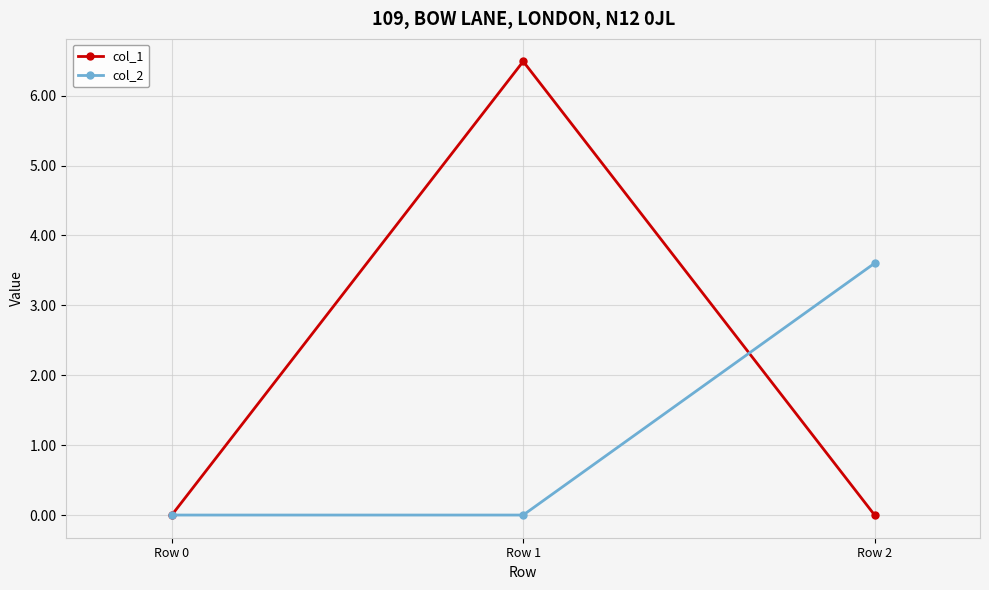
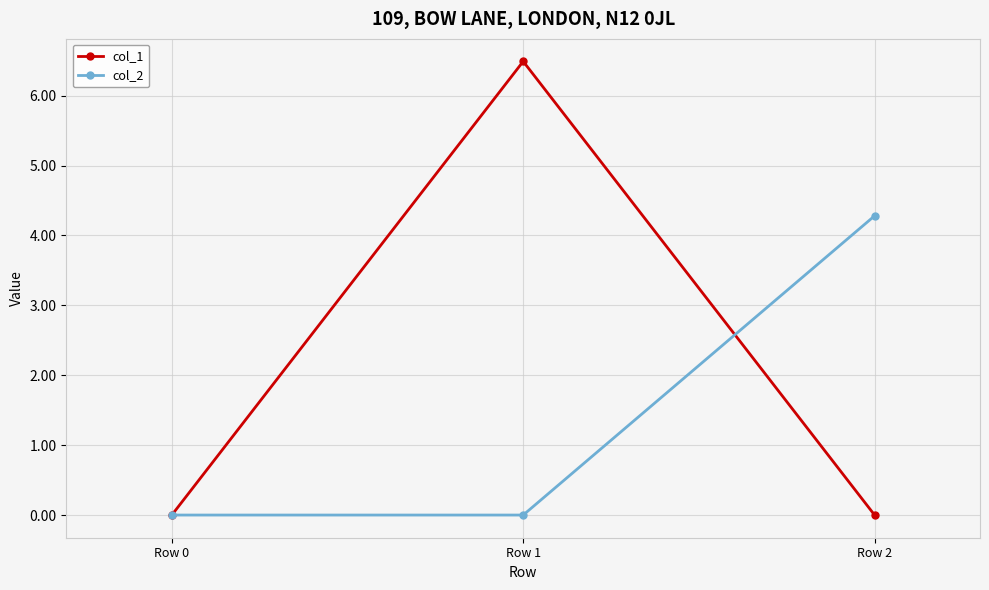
  {
    "col_1": {
      "Row 1": 6.5,
      "Row 2": 0.0
    },
    "col_2": {
      "Row 1": 0.0,
-     "Row 2": 3.6
+     "Row 2": 4.3
    }
  }
